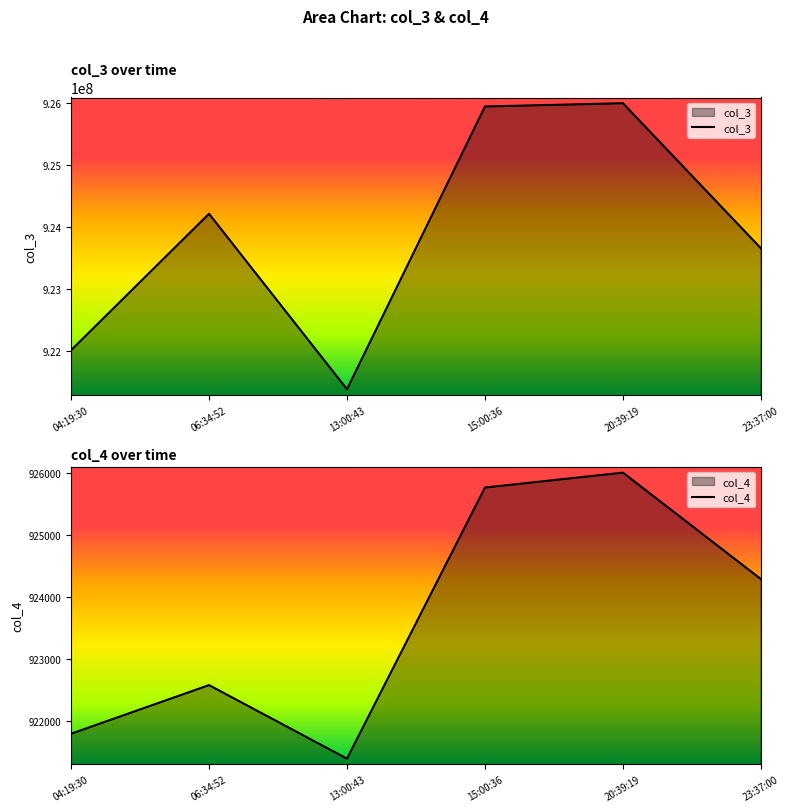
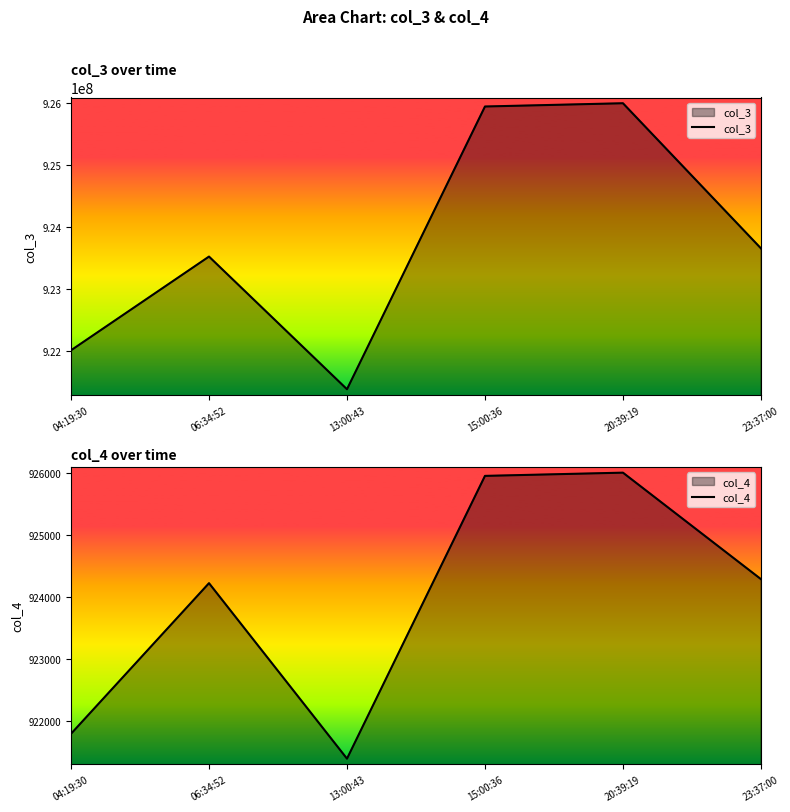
  {
    "col_3 over time": {
      "04:19:30": 922000000,
-     "06:34:52": 924200000,
+     "06:34:52": 923500000,
      "13:00:43": 921400000,
      "15:00:36": 925900000,
      "20:39:19": 926000000,
      "23:37:00": 923700000
    },
    "col_4 over time": {
      "04:19:30": 921800,
-     "06:34:52": 922600,
+     "06:34:52": 924200,
      "13:00:43": 921400,
-     "15:00:36": 925800,
+     "15:00:36": 925900,
      "20:39:19": 926000,
      "23:37:00": 924300
    }
  }
